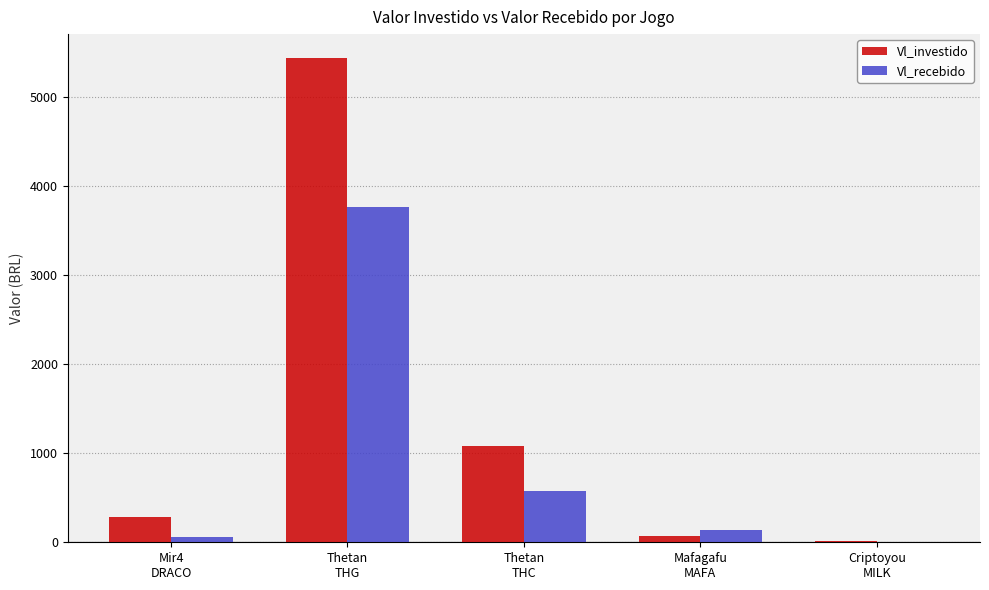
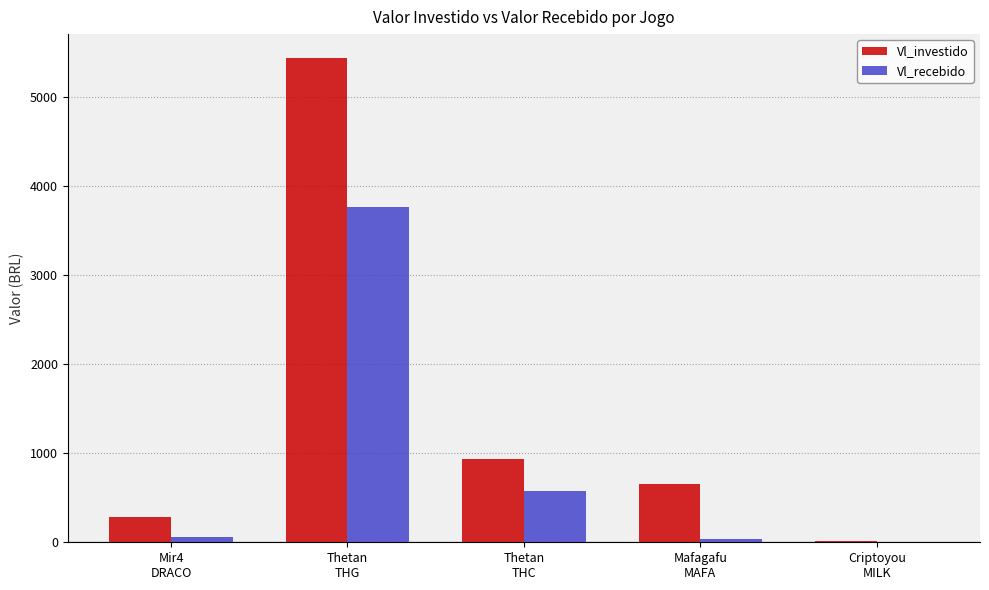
  {
    "Vl_investido": {
      "Mir4 DRACO": 300,
      "Thetan THG": 5400,
-     "Thetan THC": 1100,
-     "Mafagafu MAFA": 100
+     "Thetan THC": 900,
+     "Mafagafu MAFA": 700
    },
    "Vl_recebido": {
      "Mir4 DRACO": 100,
      "Thetan THG": 3800,
      "Thetan THC": 600,
-     "Mafagafu MAFA": 100
+     "Mafagafu MAFA": 0
    }
  }
